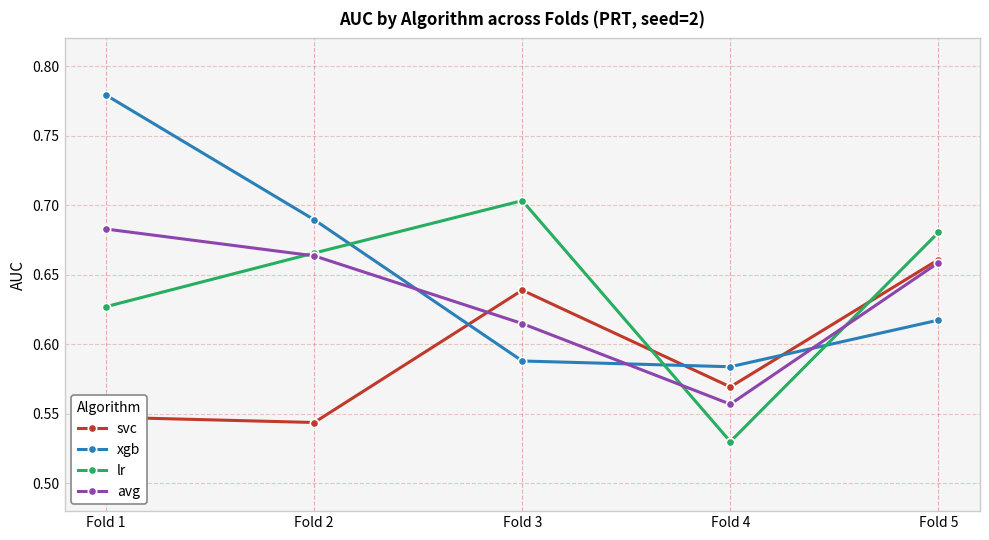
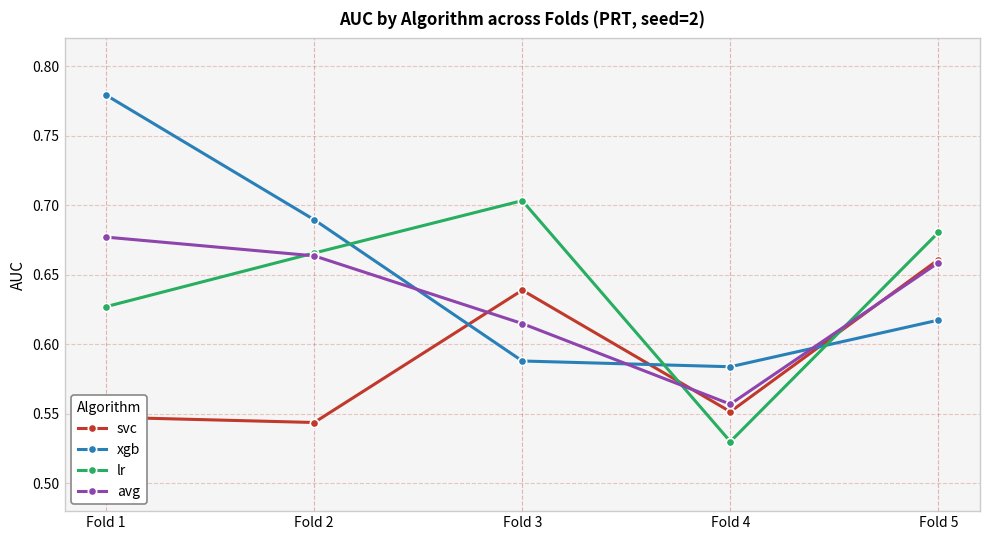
  {
    "svc": {
      "Fold 2": 0.544,
      "Fold 3": 0.639,
-     "Fold 4": 0.569,
+     "Fold 4": 0.552,
      "Fold 5": 0.661
    },
    "xgb": {
      "Fold 1": 0.779,
      "Fold 2": 0.690,
      "Fold 3": 0.588,
      "Fold 4": 0.584,
      "Fold 5": 0.617
    },
    "lr": {
      "Fold 1": 0.627,
      "Fold 2": 0.666,
      "Fold 3": 0.703,
      "Fold 4": 0.530,
      "Fold 5": 0.680
    },
    "avg": {
-     "Fold 1": 0.683,
+     "Fold 1": 0.677,
      "Fold 2": 0.664,
      "Fold 3": 0.615,
      "Fold 4": 0.557,
      "Fold 5": 0.659
    }
  }
